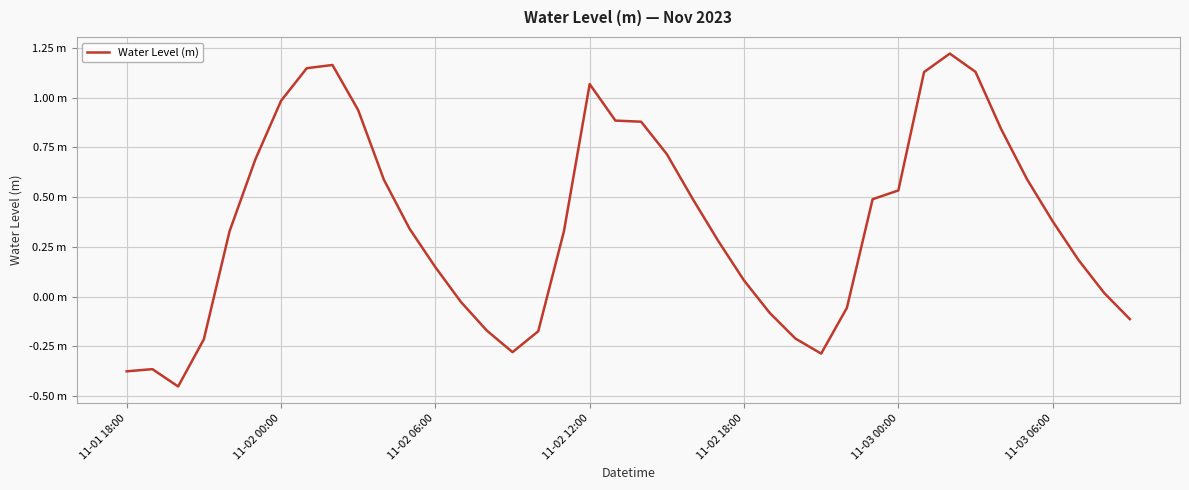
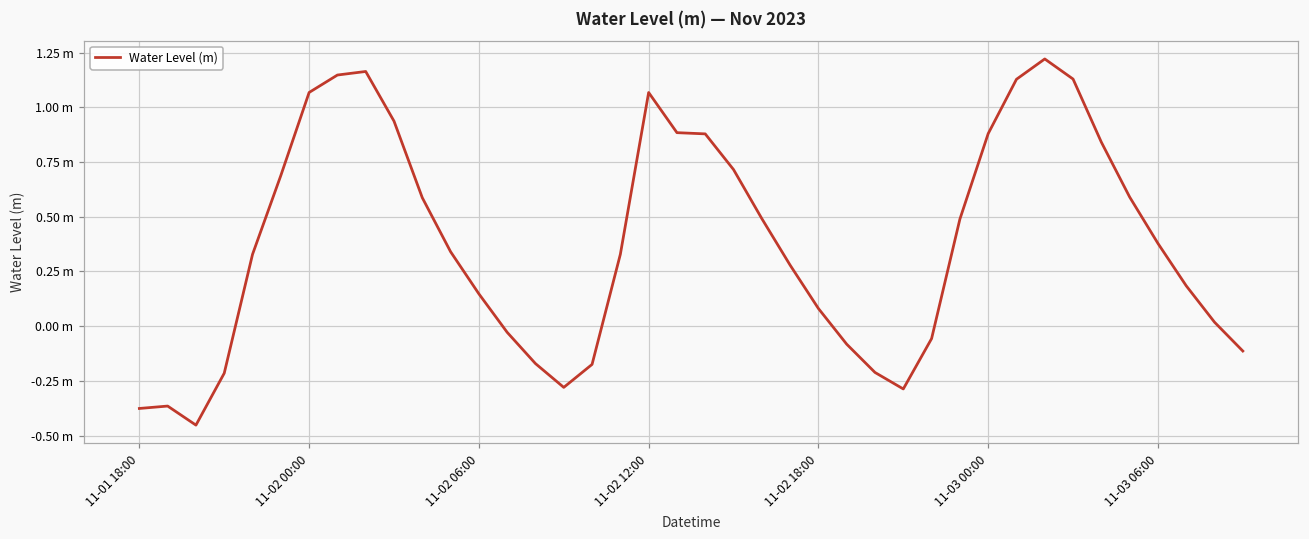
  {
    "11-01 18:00": "-0.38 m",
-   "11-02 00:00": "0.98 m",
+   "11-02 00:00": "1.07 m",
    "11-02 06:00": "0.15 m",
    "11-02 12:00": "1.07 m",
    "11-02 18:00": "0.08 m",
-   "11-03 00:00": "0.53 m",
+   "11-03 00:00": "0.88 m",
    "11-03 06:00": "0.38 m"
  }
